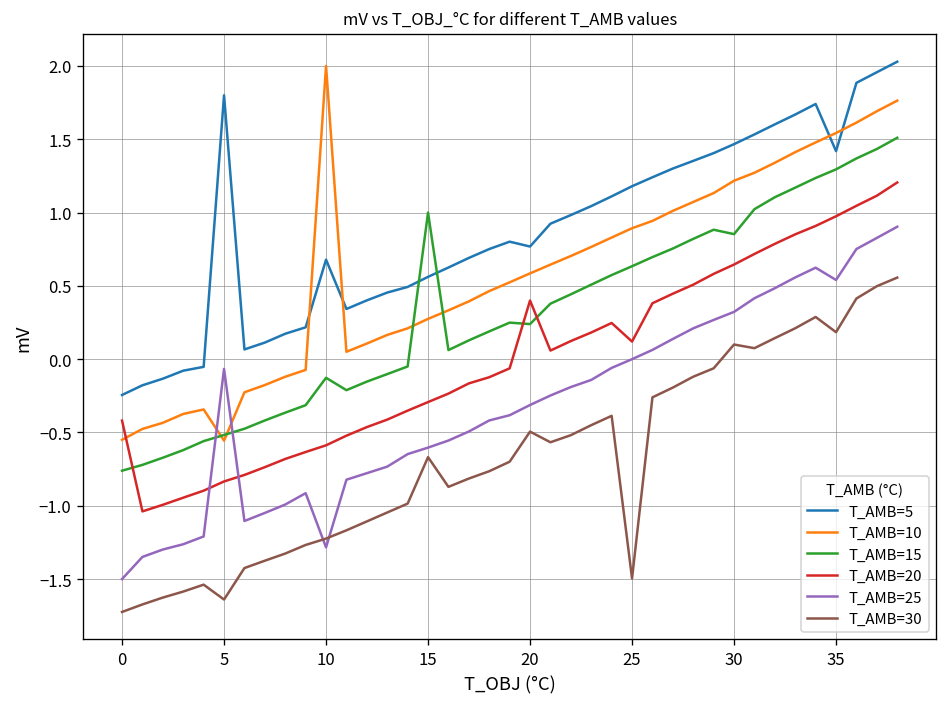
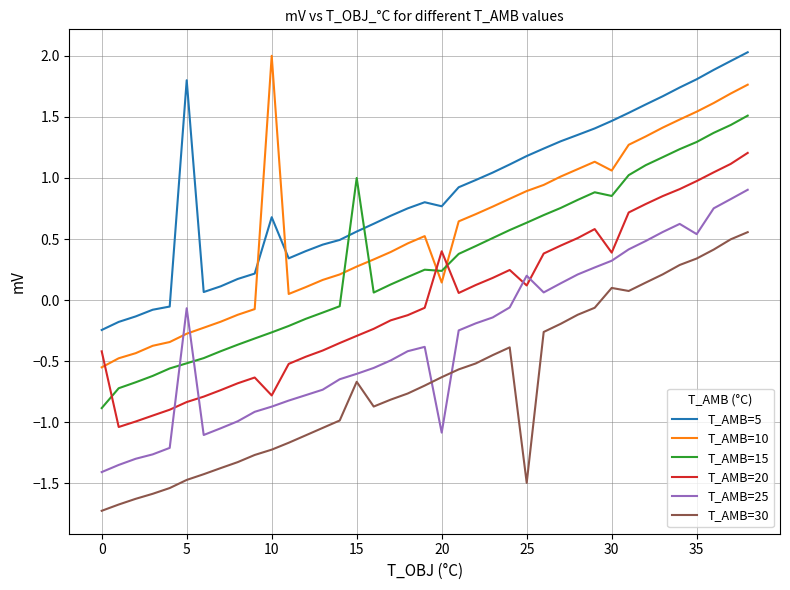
  {
    "T_AMB=5": {
      "0": -0.24,
      "5": 1.80,
      "10": 0.68,
      "15": 0.56,
      "20": 0.77,
      "25": 1.18,
      "30": 1.47,
-     "35": 1.42
+     "35": 1.81
    },
    "T_AMB=10": {
      "0": -0.55,
-     "5": -0.56,
+     "5": -0.27,
      "10": 2.00,
      "15": 0.27,
-     "20": 0.59,
+     "20": 0.14,
      "25": 0.89,
-     "30": 1.22,
+     "30": 1.06,
      "35": 1.54
    },
    "T_AMB=15": {
-     "0": -0.76,
+     "0": -0.88,
      "5": -0.52,
-     "10": -0.13,
+     "10": -0.26,
      "15": 1.00,
      "20": 0.24,
      "25": 0.63,
      "30": 0.85,
      "35": 1.29
    },
    "T_AMB=20": {
      "0": -0.42,
      "5": -0.83,
-     "10": -0.59,
+     "10": -0.78,
      "15": -0.29,
      "20": 0.40,
      "25": 0.12,
-     "30": 0.65,
+     "30": 0.39,
      "35": 0.97
    },
    "T_AMB=25": {
-     "0": -1.50,
+     "0": -1.41,
      "5": -0.07,
-     "10": -1.28,
+     "10": -0.87,
      "15": -0.60,
-     "20": -0.31,
-     "25": 0.0,
+     "20": -1.08,
+     "25": 0.2,
      "30": 0.32,
      "35": 0.54
    },
    "T_AMB=30": {
      "0": -1.72,
-     "5": -1.64,
+     "5": -1.47,
      "10": -1.22,
      "15": -0.67,
-     "20": -0.49,
+     "20": -0.63,
      "25": -1.50,
      "30": 0.10,
-     "35": 0.18
+     "35": 0.34
    }
  }
